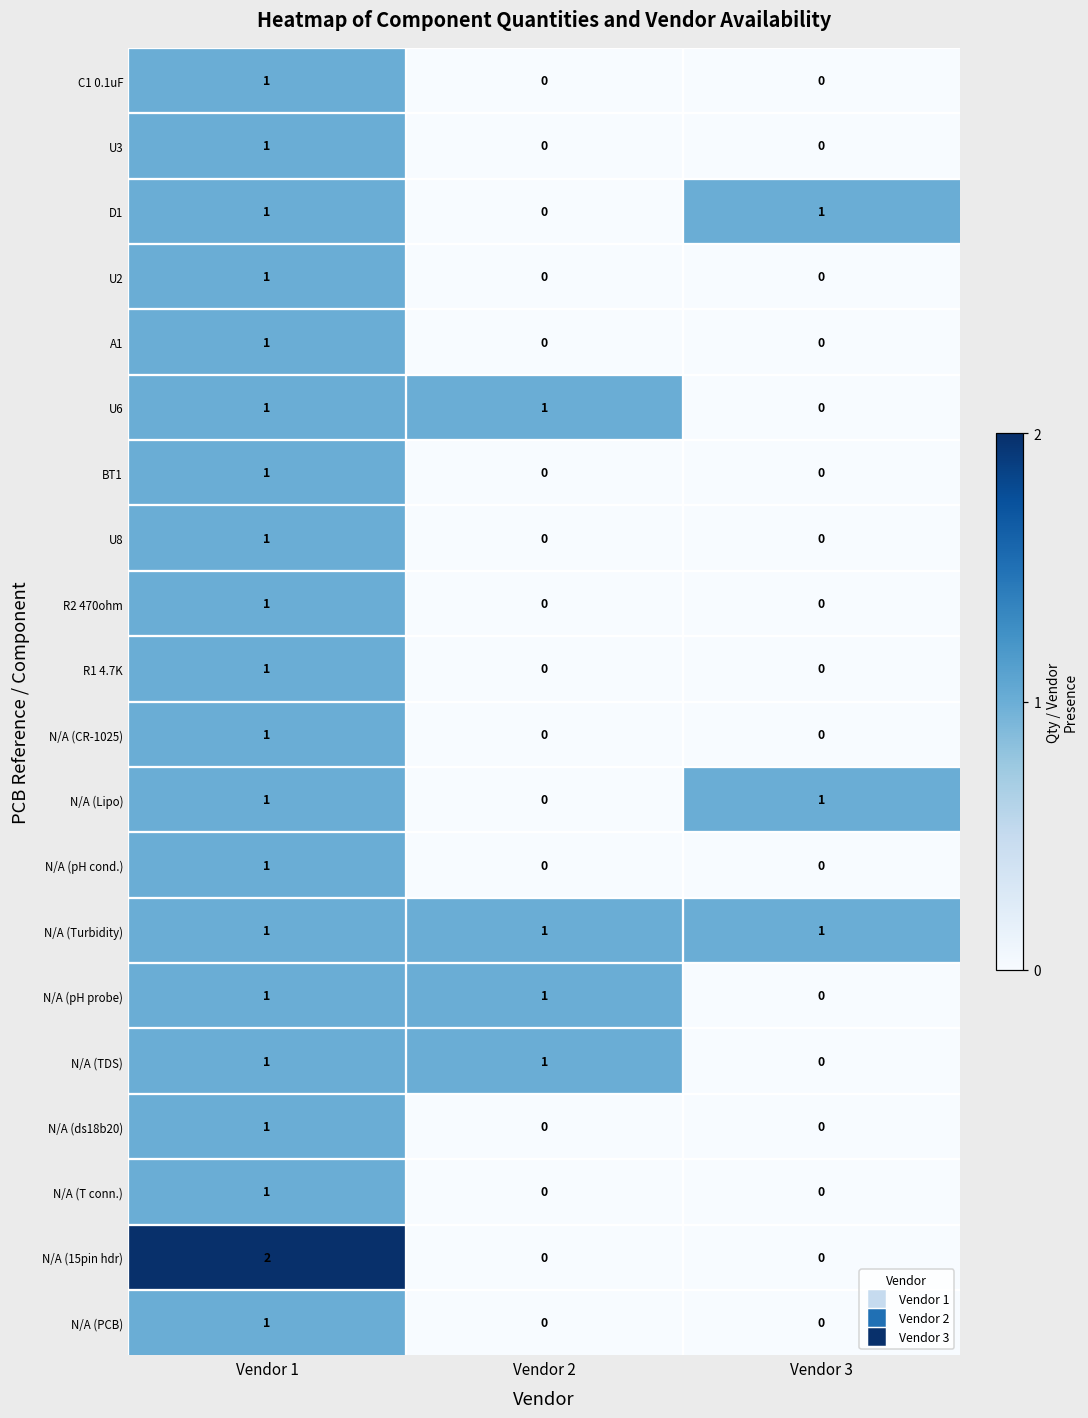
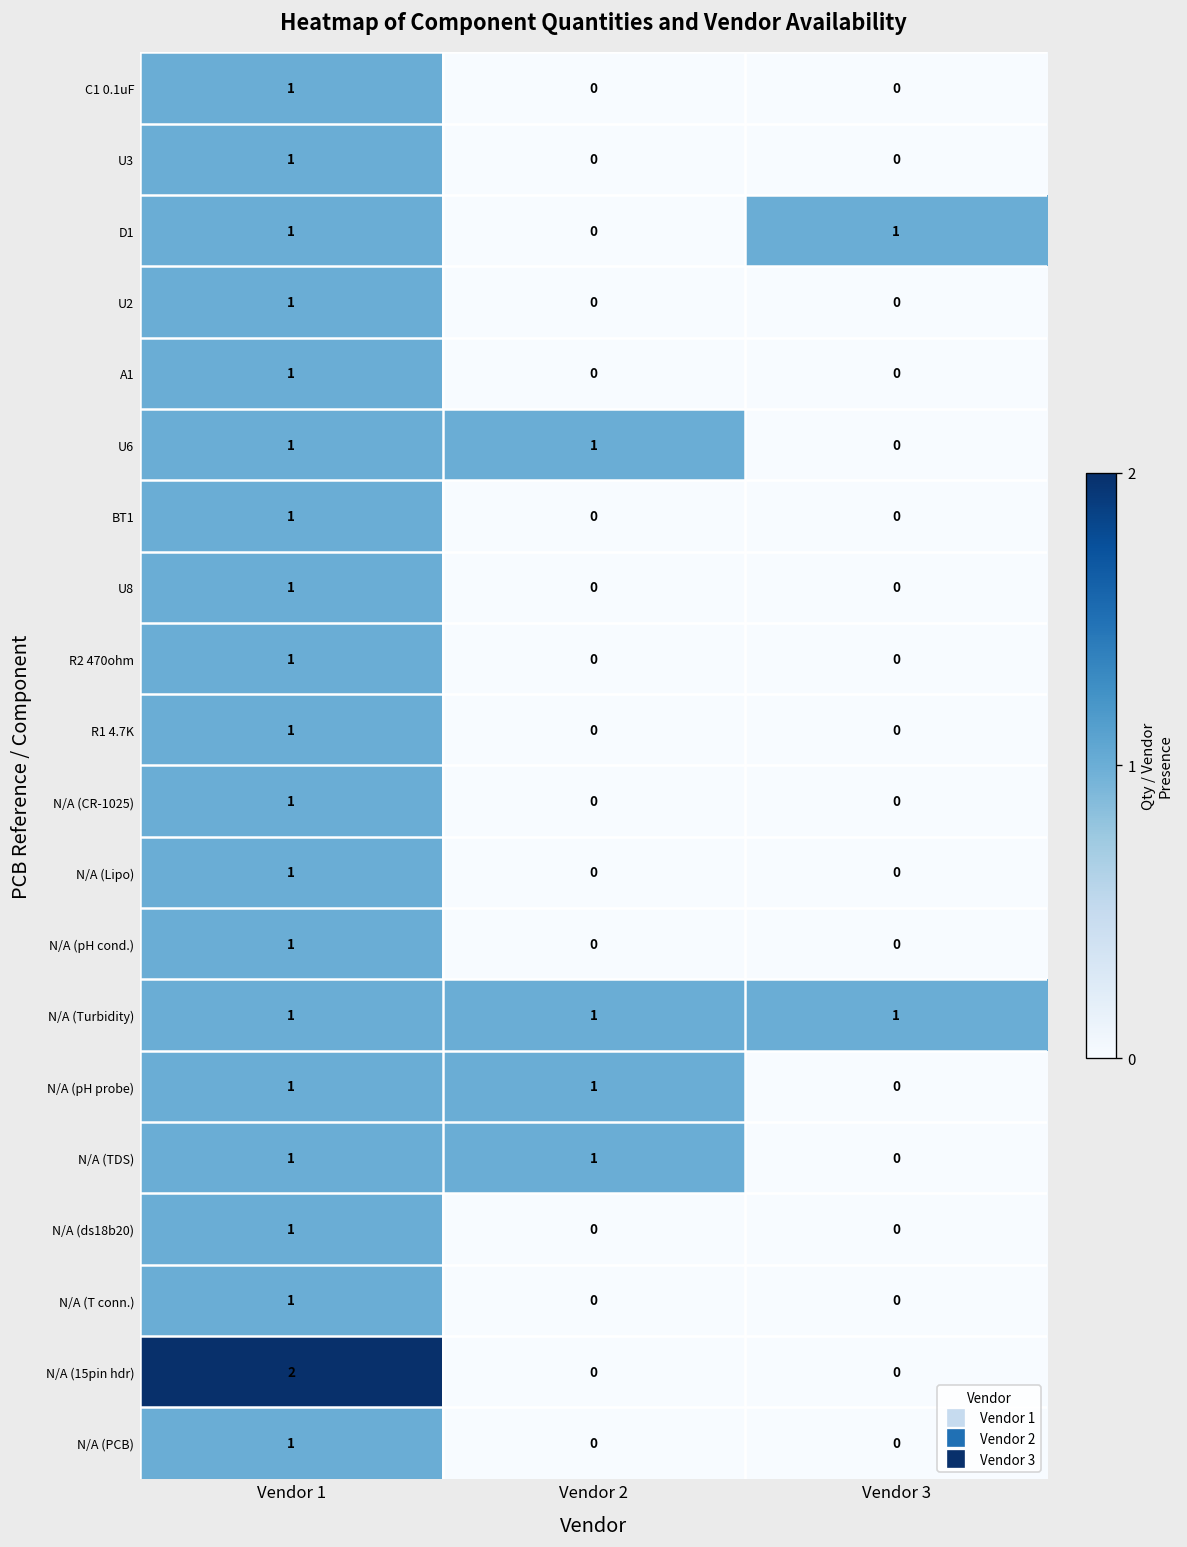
  {
    "C1 0.1uF": {
      "Vendor 1": 1,
      "Vendor 2": 0,
      "Vendor 3": 0
    },
    "U3": {
      "Vendor 1": 1,
      "Vendor 2": 0,
      "Vendor 3": 0
    },
    "D1": {
      "Vendor 1": 1,
      "Vendor 2": 0,
      "Vendor 3": 1
    },
    "U2": {
      "Vendor 1": 1,
      "Vendor 2": 0,
      "Vendor 3": 0
    },
    "A1": {
      "Vendor 1": 1,
      "Vendor 2": 0,
      "Vendor 3": 0
    },
    "U6": {
      "Vendor 1": 1,
      "Vendor 2": 1,
      "Vendor 3": 0
    },
    "BT1": {
      "Vendor 1": 1,
      "Vendor 2": 0,
      "Vendor 3": 0
    },
    "U8": {
      "Vendor 1": 1,
      "Vendor 2": 0,
      "Vendor 3": 0
    },
    "R2 470ohm": {
      "Vendor 1": 1,
      "Vendor 2": 0,
      "Vendor 3": 0
    },
    "R1 4.7K": {
      "Vendor 1": 1,
      "Vendor 2": 0,
      "Vendor 3": 0
    },
    "N/A (CR-1025)": {
      "Vendor 1": 1,
      "Vendor 2": 0,
      "Vendor 3": 0
    },
    "N/A (Lipo)": {
      "Vendor 1": 1,
      "Vendor 2": 0,
-     "Vendor 3": 1
+     "Vendor 3": 0
    },
    "N/A (pH cond.)": {
      "Vendor 1": 1,
      "Vendor 2": 0,
      "Vendor 3": 0
    },
    "N/A (Turbidity)": {
      "Vendor 1": 1,
      "Vendor 2": 1,
      "Vendor 3": 1
    },
    "N/A (pH probe)": {
      "Vendor 1": 1,
      "Vendor 2": 1,
      "Vendor 3": 0
    },
    "N/A (TDS)": {
      "Vendor 1": 1,
      "Vendor 2": 1,
      "Vendor 3": 0
    },
    "N/A (ds18b20)": {
      "Vendor 1": 1,
      "Vendor 2": 0,
      "Vendor 3": 0
    },
    "N/A (T conn.)": {
      "Vendor 1": 1,
      "Vendor 2": 0,
      "Vendor 3": 0
    },
    "N/A (15pin hdr)": {
      "Vendor 1": 2,
      "Vendor 2": 0,
      "Vendor 3": 0
    },
    "N/A (PCB)": {
      "Vendor 1": 1,
      "Vendor 2": 0,
      "Vendor 3": 0
    }
  }
